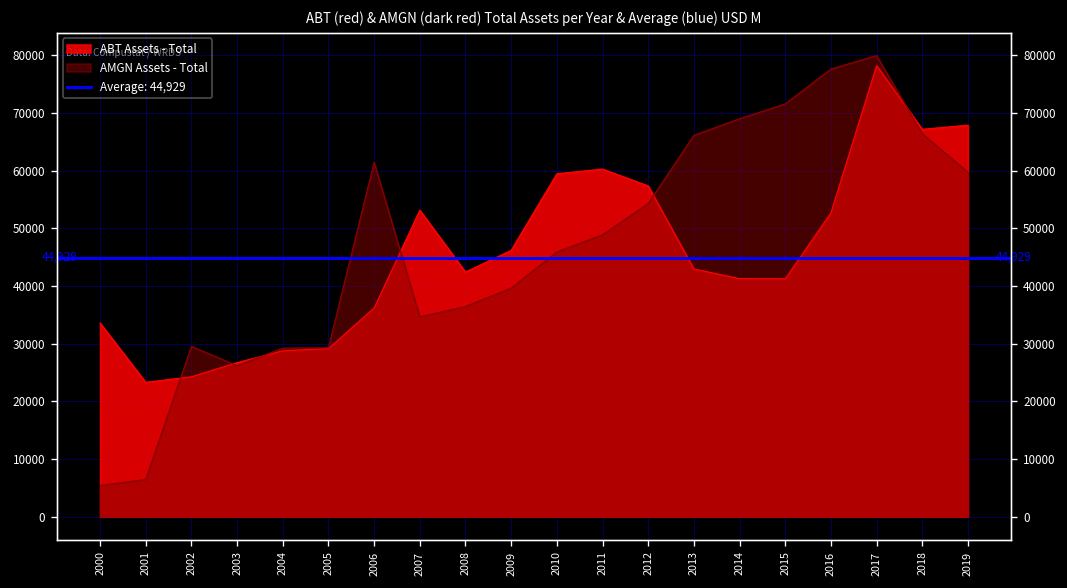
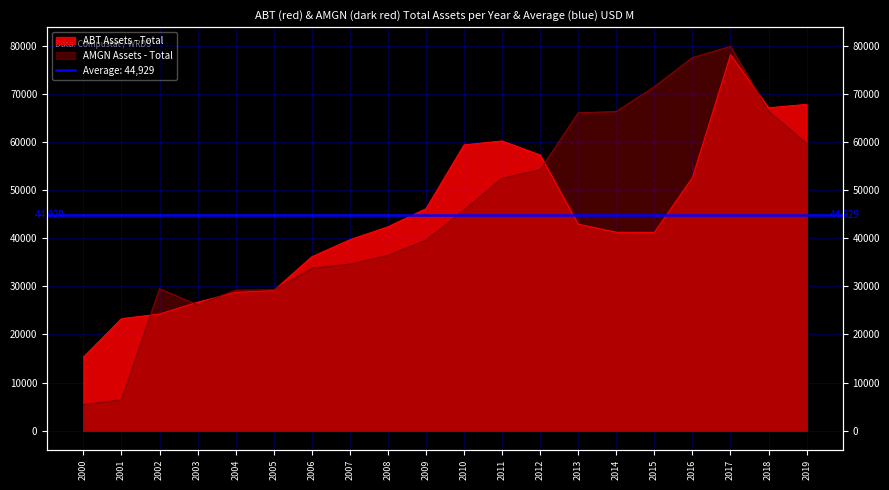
  {
    "ABT Assets - Total": {
-     "2000": 34000,
+     "2000": 15000,
      "2001": 23000,
      "2002": 24000,
      "2003": 27000,
      "2006": 36000,
-     "2007": 53000,
+     "2007": 40000,
      "2008": 42000,
      "2009": 46000,
      "2010": 59000,
      "2011": 60000,
      "2012": 57000,
      "2013": 43000,
      "2014": 41000,
      "2015": 41000,
      "2016": 53000,
      "2017": 78000,
      "2018": 67000,
      "2019": 68000
    },
    "AMGN Assets - Total": {
      "2000": 5000,
      "2001": 6000,
      "2002": 30000,
      "2003": 26000,
-     "2006": 61000,
+     "2006": 34000,
      "2007": 35000,
      "2008": 36000,
      "2009": 40000,
      "2010": 46000,
-     "2011": 49000,
+     "2011": 53000,
      "2012": 54000,
      "2013": 66000,
-     "2014": 69000,
+     "2014": 66000,
      "2015": 72000,
      "2016": 78000,
      "2017": 80000,
      "2018": 66000,
      "2019": 60000
    }
  }
